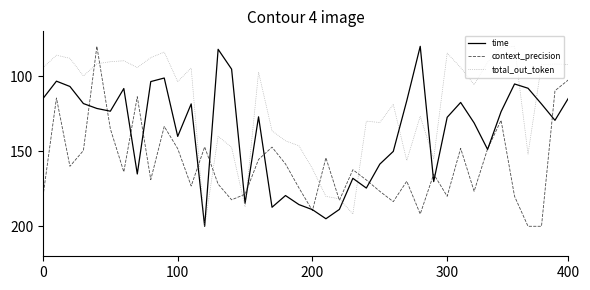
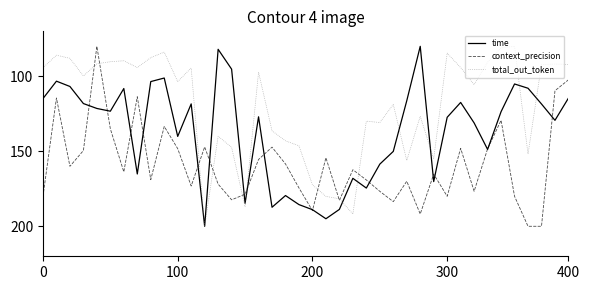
  {
    "total_out_token": {
      "0": 94,
      "100": 104,
-     "200": 162,
+     "200": 172,
      "300": 85,
      "400": 92
    }
  }
